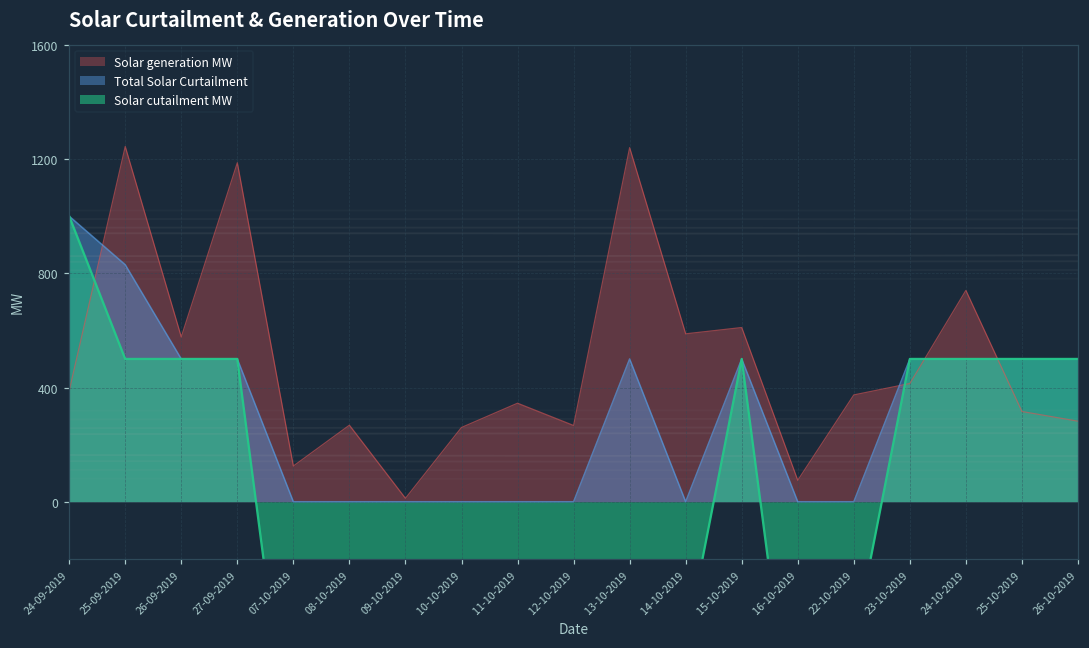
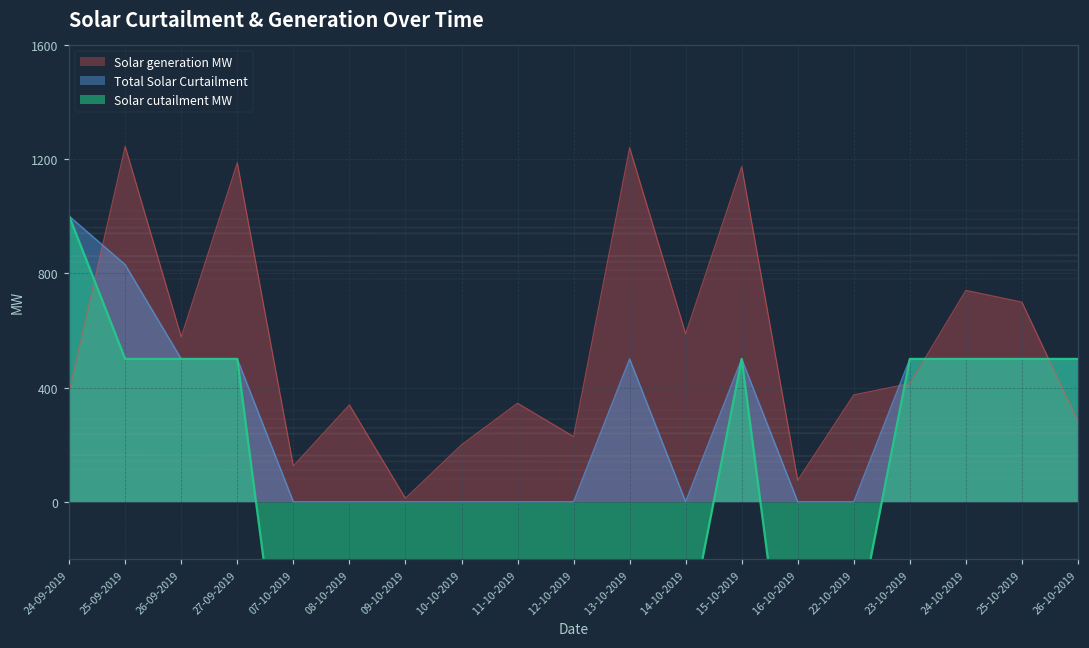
  {
    "Solar generation MW": {
      "24-09-2019": 390,
      "25-09-2019": 1240,
      "26-09-2019": 580,
      "27-09-2019": 1190,
      "07-10-2019": 130,
-     "08-10-2019": 270,
+     "08-10-2019": 340,
      "09-10-2019": 10,
-     "10-10-2019": 260,
+     "10-10-2019": 200,
      "11-10-2019": 350,
-     "12-10-2019": 270,
+     "12-10-2019": 230,
      "13-10-2019": 1240,
      "14-10-2019": 590,
-     "15-10-2019": 610,
+     "15-10-2019": 1170,
      "16-10-2019": 80,
      "22-10-2019": 370,
      "23-10-2019": 410,
      "24-10-2019": 740,
-     "25-10-2019": 320,
+     "25-10-2019": 700,
      "26-10-2019": 280
    },
    "Total Solar Curtailment": {
      "25-09-2019": 830,
      "13-10-2019": 500
    }
  }
